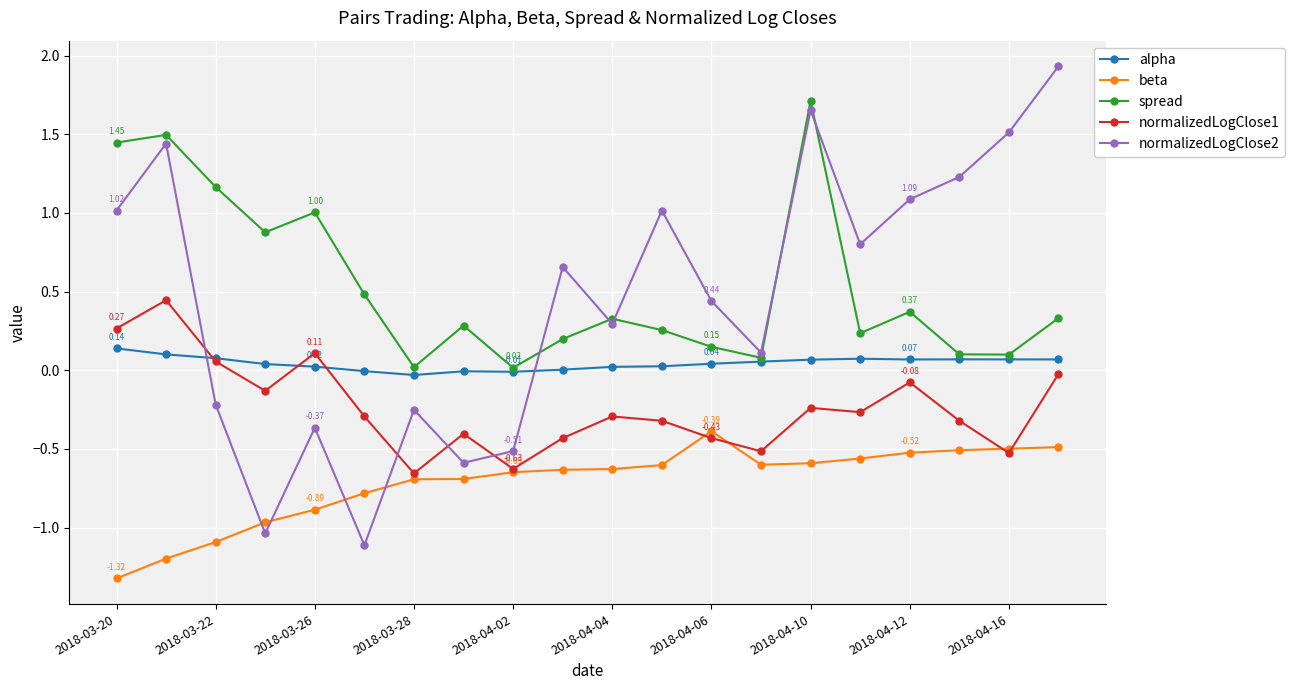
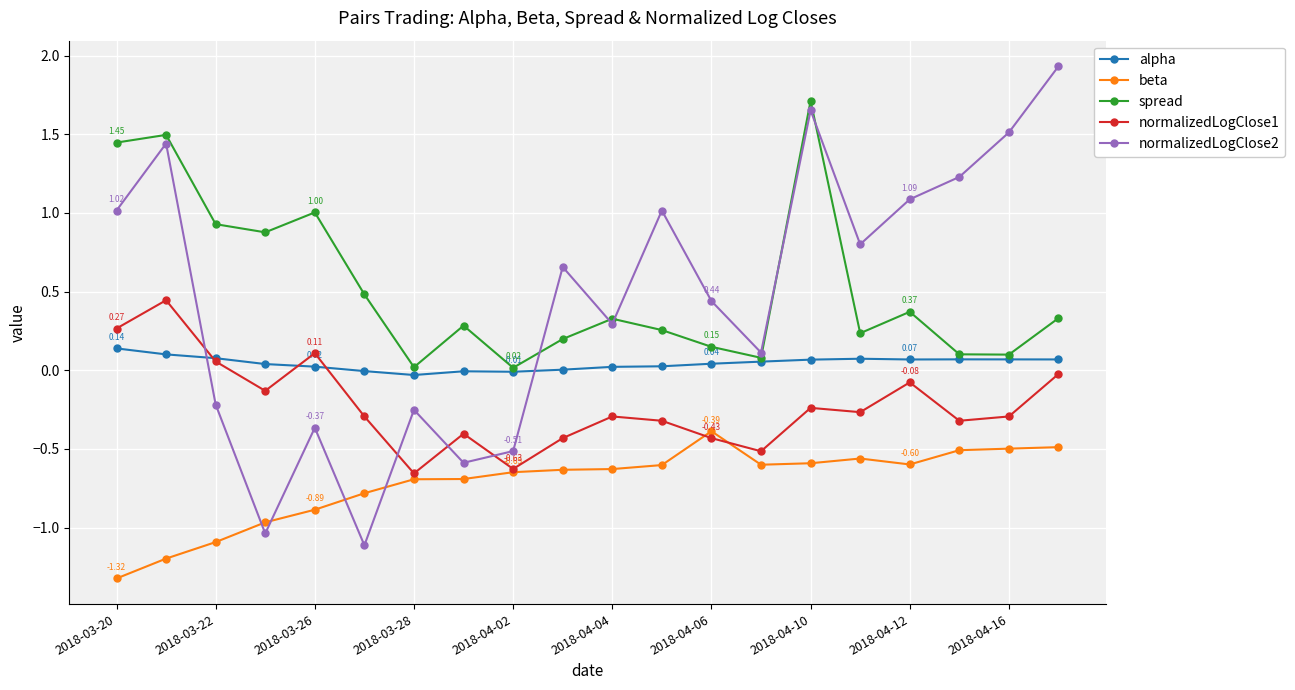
  {
    "alpha": {
      "2018-03-20": 0.14,
      "2018-04-12": 0.07
    },
    "beta": {
      "2018-03-20": -1.32,
      "2018-03-26": -0.89,
-     "2018-04-12": -0.52
+     "2018-04-12": -0.60
    },
    "spread": {
-     "2018-03-22": 1.16,
+     "2018-03-22": 0.93,
      "2018-03-28": 0.02,
      "2018-04-04": 0.33,
      "2018-04-10": 1.71,
      "2018-04-16": 0.10
    },
    "normalizedLogClose1": {
      "2018-03-22": 0.06,
      "2018-03-28": -0.66,
      "2018-04-04": -0.29,
      "2018-04-10": -0.24,
-     "2018-04-16": -0.53
+     "2018-04-16": -0.29
    },
    "normalizedLogClose2": {
      "2018-03-20": 1.02,
      "2018-03-26": -0.37,
      "2018-04-02": -0.51,
      "2018-04-06": 0.44,
      "2018-04-12": 1.09
    }
  }
